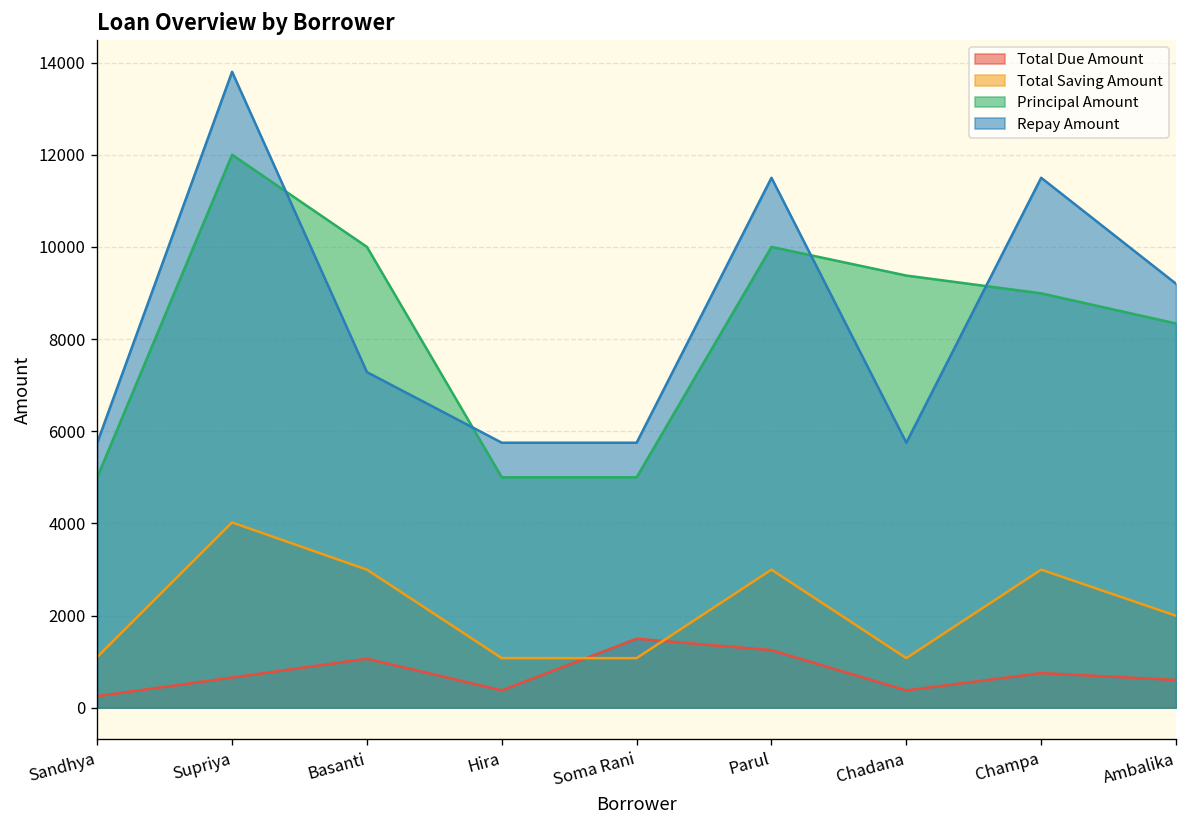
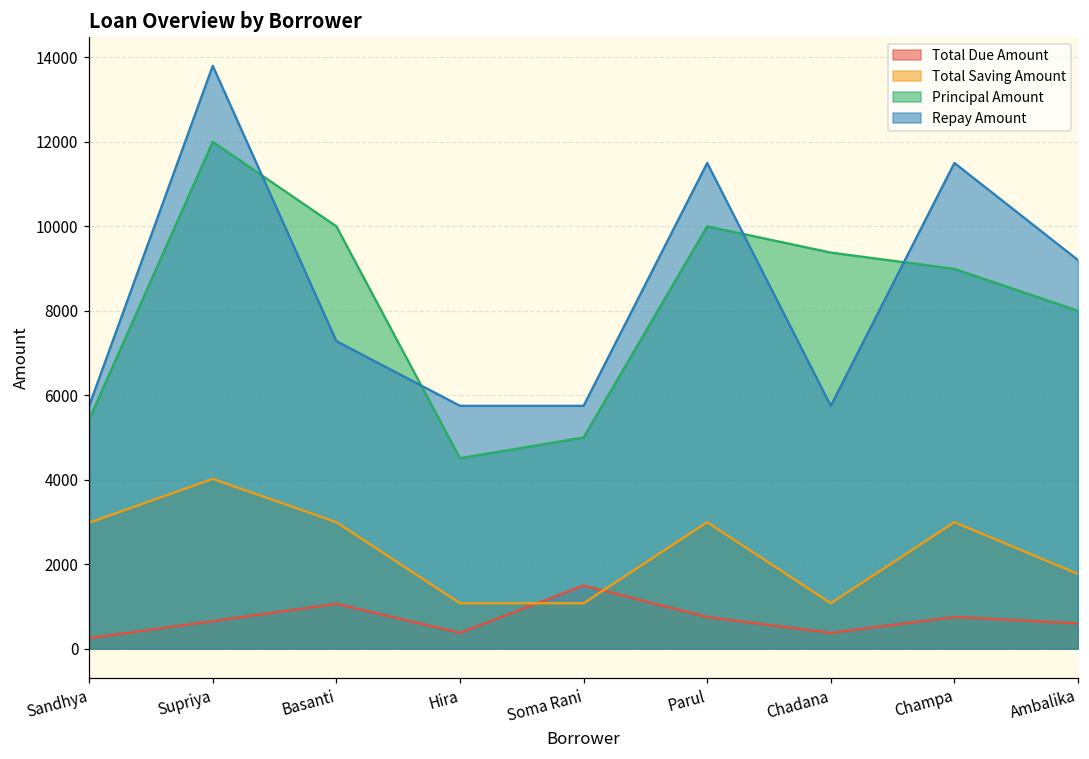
  {
    "Total Due Amount": {
      "Sandhya": 300,
      "Supriya": 700,
      "Basanti": 1100,
      "Hira": 400,
      "Soma Rani": 1500,
-     "Parul": 1200,
+     "Parul": 800,
      "Chadana": 400,
      "Champa": 800,
      "Ambalika": 600
    },
    "Total Saving Amount": {
-     "Sandhya": 1100,
+     "Sandhya": 3000,
      "Supriya": 4000,
      "Basanti": 3000,
      "Hira": 1100,
      "Soma Rani": 1100,
      "Parul": 3000,
      "Chadana": 1100,
      "Champa": 3000,
-     "Ambalika": 2000
+     "Ambalika": 1800
    },
    "Principal Amount": {
-     "Sandhya": 5000,
+     "Sandhya": 5400,
      "Supriya": 12000,
      "Basanti": 10000,
-     "Hira": 5000,
+     "Hira": 4500,
      "Soma Rani": 5000,
      "Parul": 10000,
      "Chadana": 9400,
      "Champa": 9000,
-     "Ambalika": 8300
+     "Ambalika": 8000
    },
    "Repay Amount": {
      "Sandhya": 5800,
      "Supriya": 13800,
      "Basanti": 7300,
      "Hira": 5800,
      "Soma Rani": 5800,
      "Parul": 11500,
      "Chadana": 5800,
      "Champa": 11500,
      "Ambalika": 9200
    }
  }
